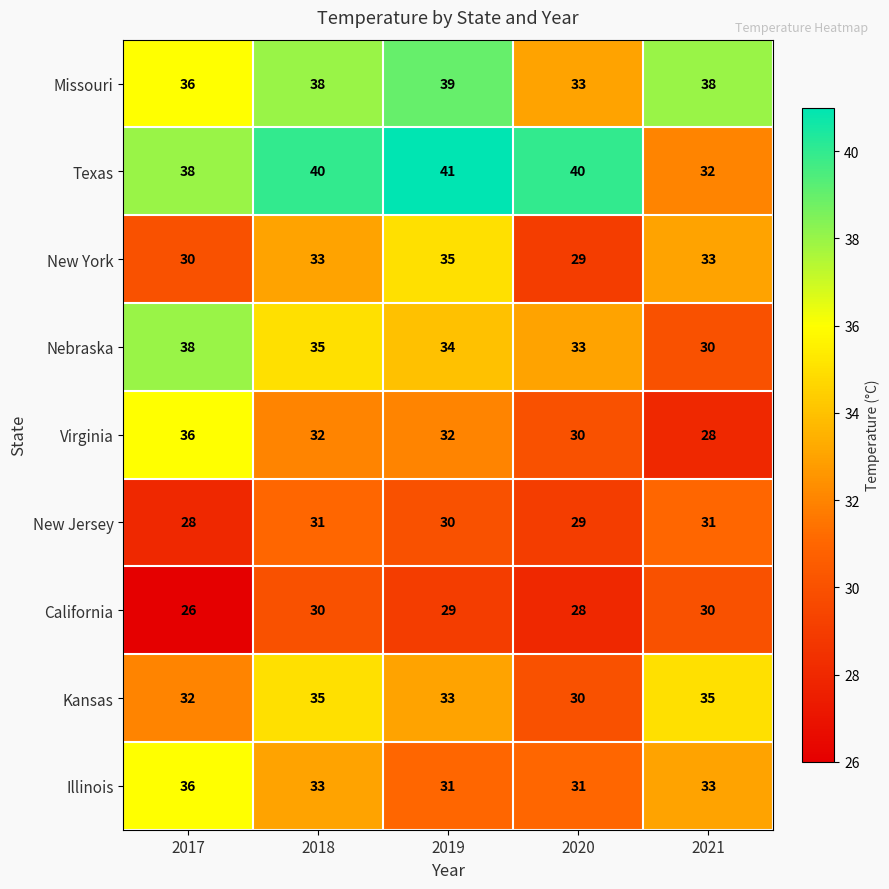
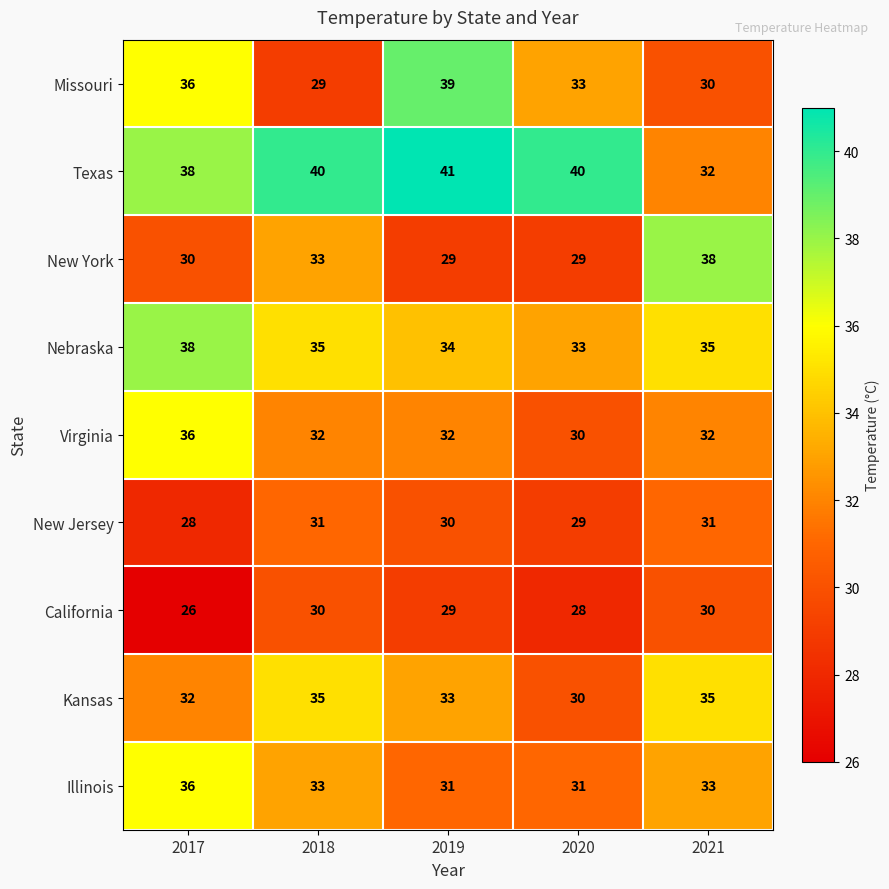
  {
    "Missouri": {
      "2017": 36,
-     "2018": 38,
+     "2018": 29,
      "2019": 39,
      "2020": 33,
-     "2021": 38
+     "2021": 30
    },
    "Texas": {
      "2017": 38,
      "2018": 40,
      "2019": 41,
      "2020": 40,
      "2021": 32
    },
    "New York": {
      "2017": 30,
      "2018": 33,
-     "2019": 35,
+     "2019": 29,
      "2020": 29,
-     "2021": 33
+     "2021": 38
    },
    "Nebraska": {
      "2017": 38,
      "2018": 35,
      "2019": 34,
      "2020": 33,
-     "2021": 30
+     "2021": 35
    },
    "Virginia": {
      "2017": 36,
      "2018": 32,
      "2019": 32,
      "2020": 30,
-     "2021": 28
+     "2021": 32
    },
    "New Jersey": {
      "2017": 28,
      "2018": 31,
      "2019": 30,
      "2020": 29,
      "2021": 31
    },
    "California": {
      "2017": 26,
      "2018": 30,
      "2019": 29,
      "2020": 28,
      "2021": 30
    },
    "Kansas": {
      "2017": 32,
      "2018": 35,
      "2019": 33,
      "2020": 30,
      "2021": 35
    },
    "Illinois": {
      "2017": 36,
      "2018": 33,
      "2019": 31,
      "2020": 31,
      "2021": 33
    }
  }
